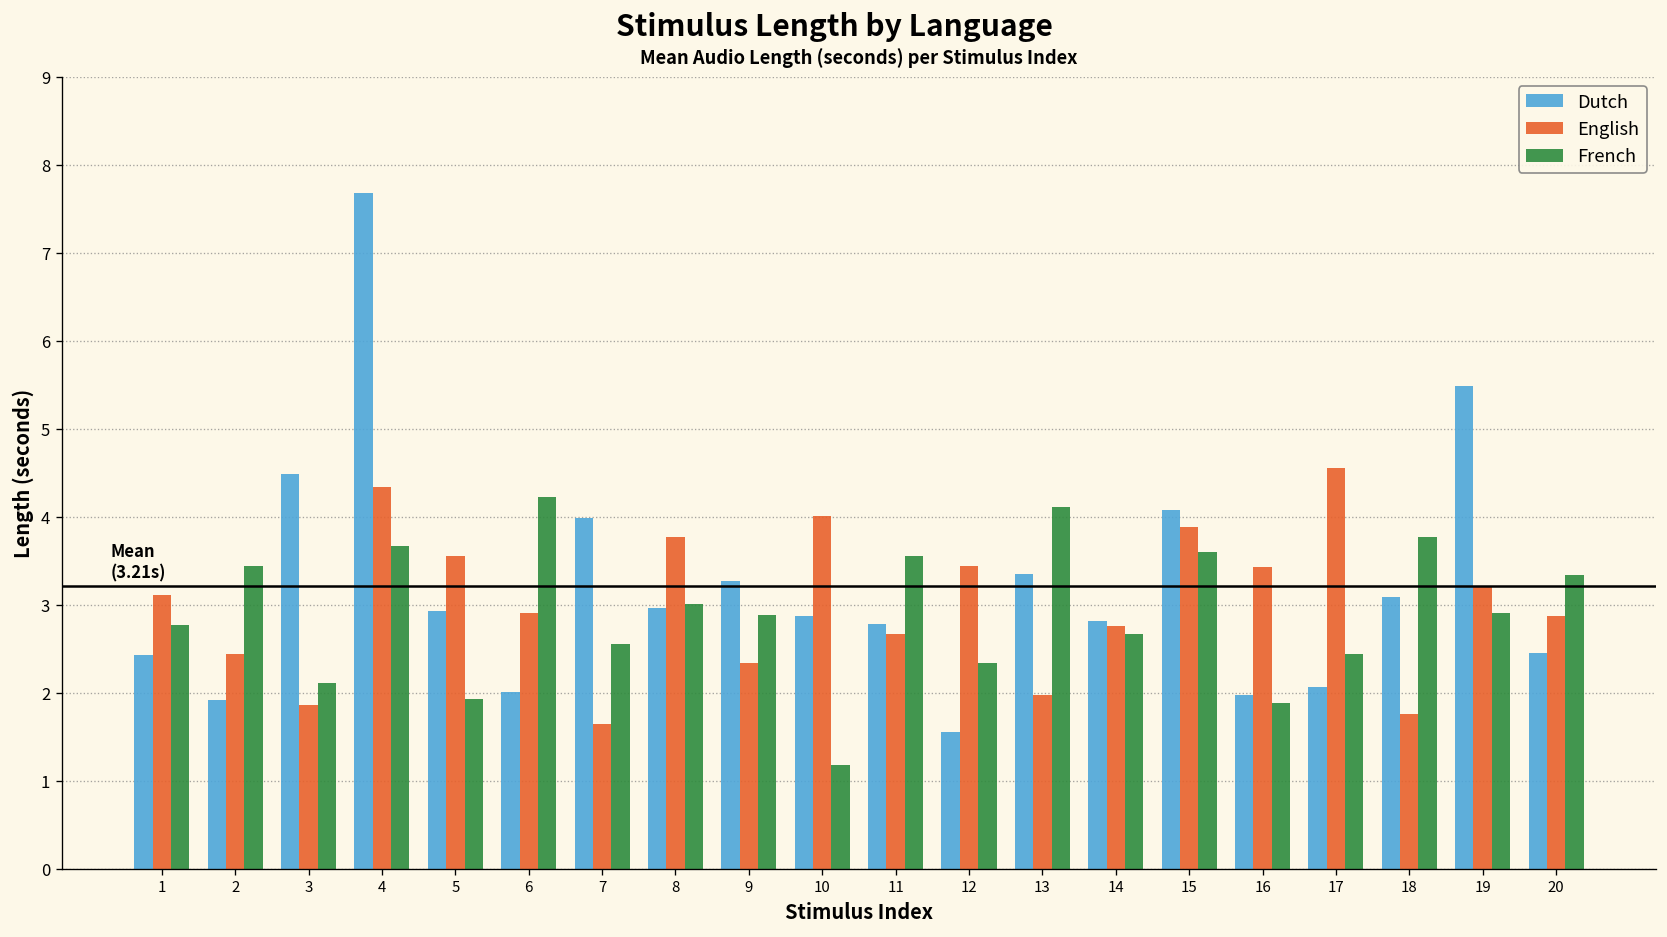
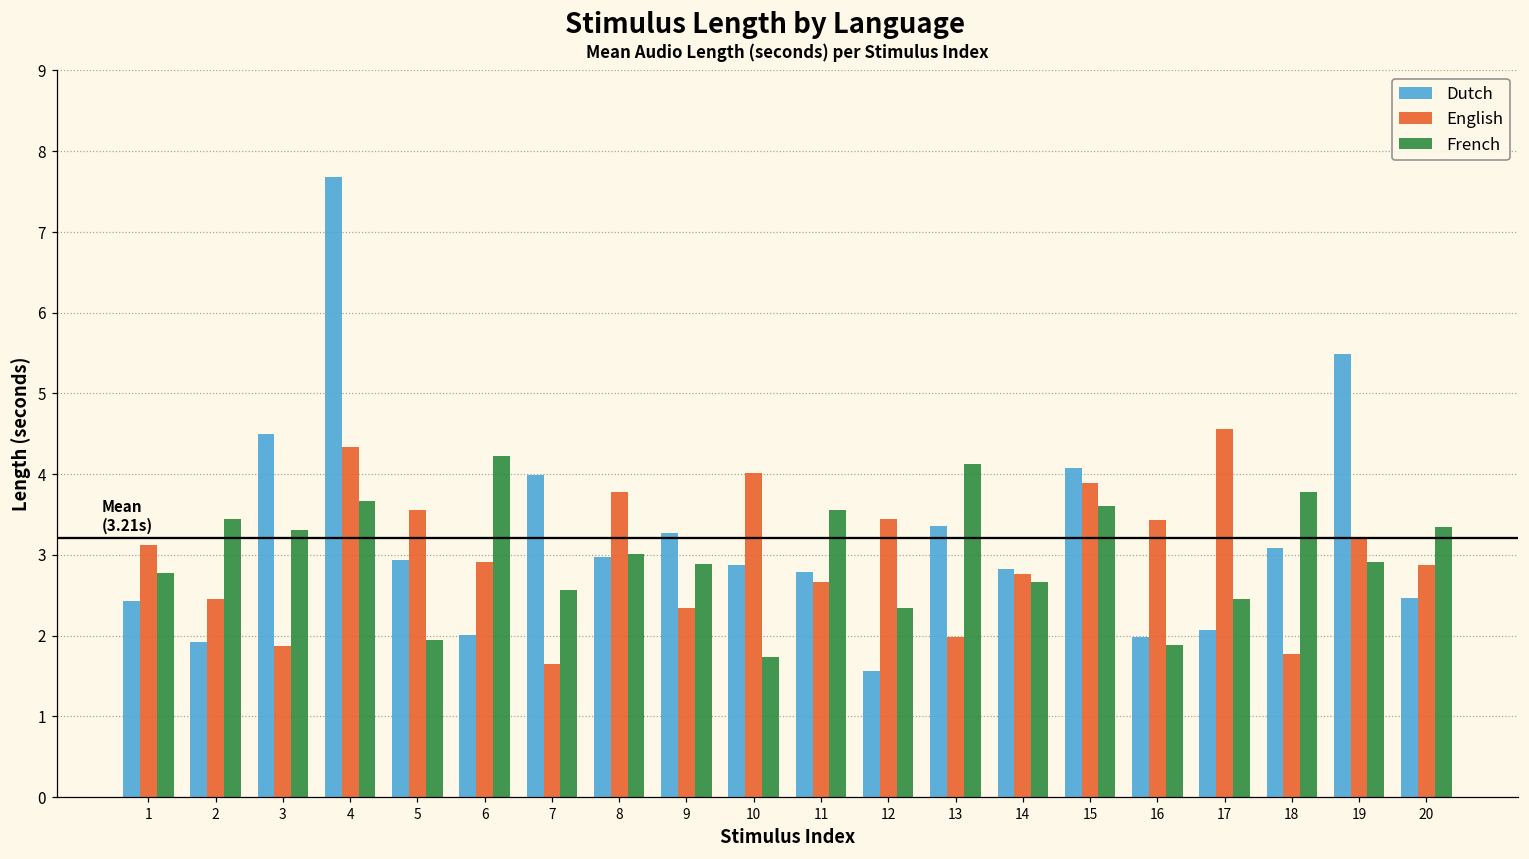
  {
    "Dutch": {
      "1": 2.4,
      "2": 1.9,
      "3": 4.5,
      "4": 7.7,
      "5": 2.9,
      "6": 2.0,
      "7": 4.0,
      "8": 3.0,
      "9": 3.3,
      "10": 2.9,
      "11": 2.8,
      "12": 1.6,
      "13": 3.4,
      "14": 2.8,
      "15": 4.1,
      "16": 2.0,
      "17": 2.1,
      "18": 3.1,
      "19": 5.5,
      "20": 2.5
    },
    "English": {
      "2": 2.5,
      "3": 1.9,
      "4": 4.3,
      "5": 3.6,
      "6": 2.9,
      "7": 1.7,
      "8": 3.8,
      "9": 2.3,
      "10": 4.0,
      "11": 2.7,
      "12": 3.4,
      "13": 2.0,
      "14": 2.8,
      "15": 3.9,
      "16": 3.4,
      "17": 4.6,
      "18": 1.8,
      "19": 3.2,
      "20": 2.9
    },
    "French": {
      "1": 2.8,
      "2": 3.5,
-     "3": 2.1,
+     "3": 3.3,
      "4": 3.7,
      "5": 1.9,
      "6": 4.2,
      "7": 2.6,
      "8": 3.0,
      "9": 2.9,
-     "10": 1.2,
+     "10": 1.7,
      "11": 3.6,
      "12": 2.3,
      "13": 4.1,
      "14": 2.7,
      "15": 3.6,
      "16": 1.9,
      "17": 2.5,
      "18": 3.8,
      "19": 2.9,
      "20": 3.3
    }
  }
